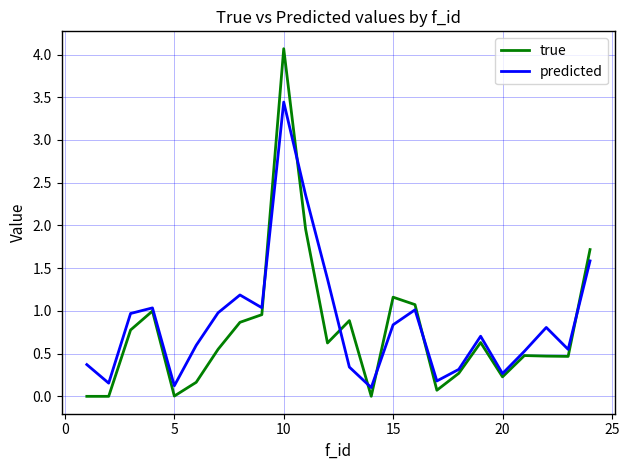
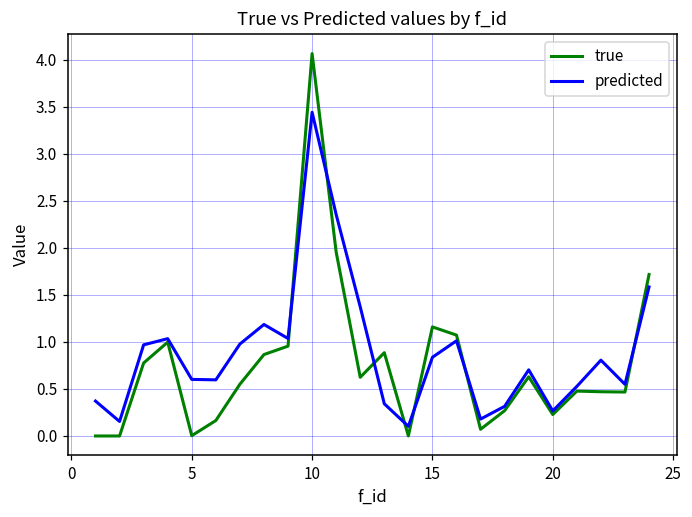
  {
    "true": {
      "5": 0.0,
      "10": 4.1,
      "15": 1.2,
      "20": 0.2
    },
    "predicted": {
-     "5": 0.1,
+     "5": 0.6,
      "10": 3.4,
      "15": 0.8,
      "20": 0.3
    }
  }
